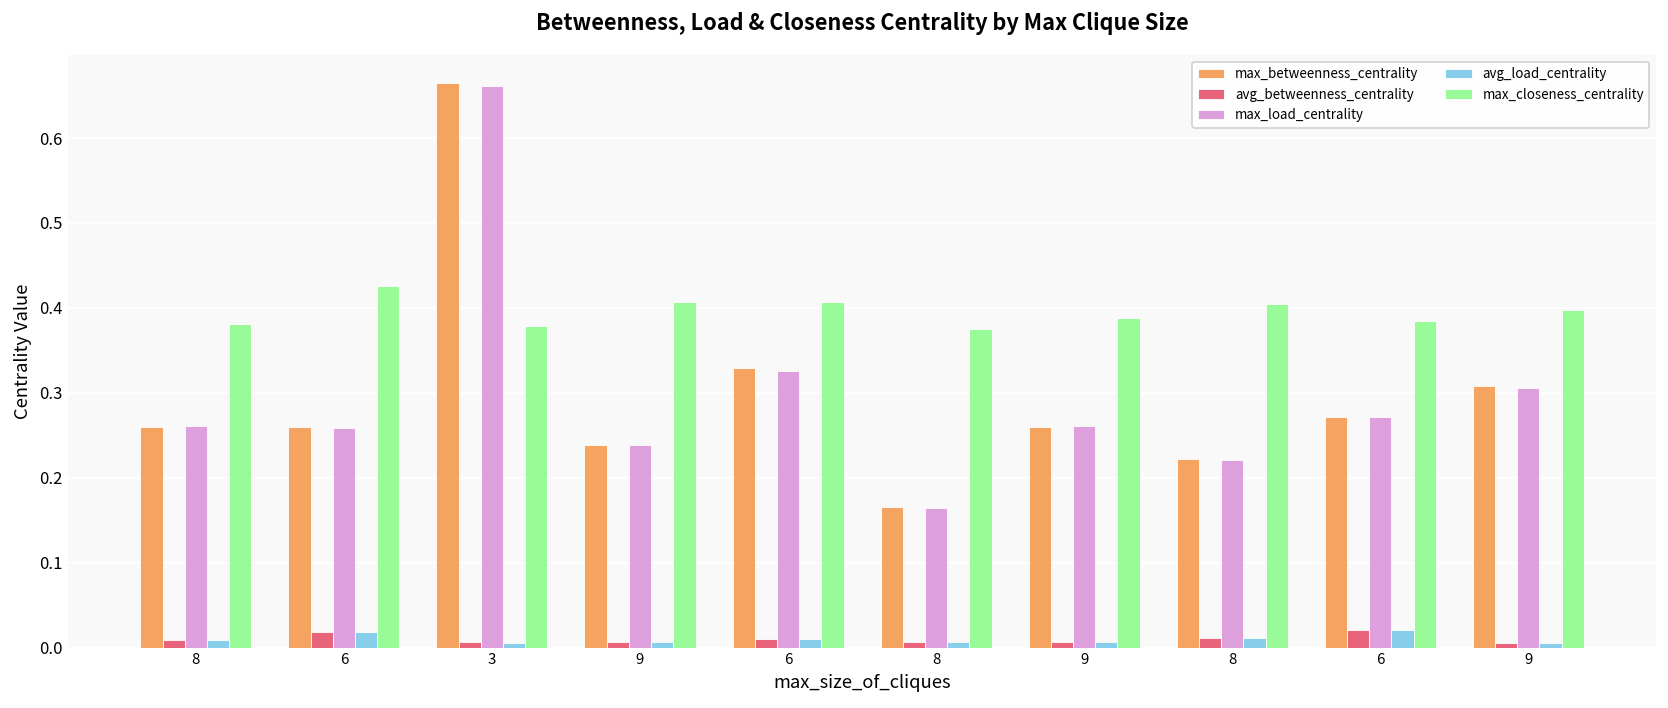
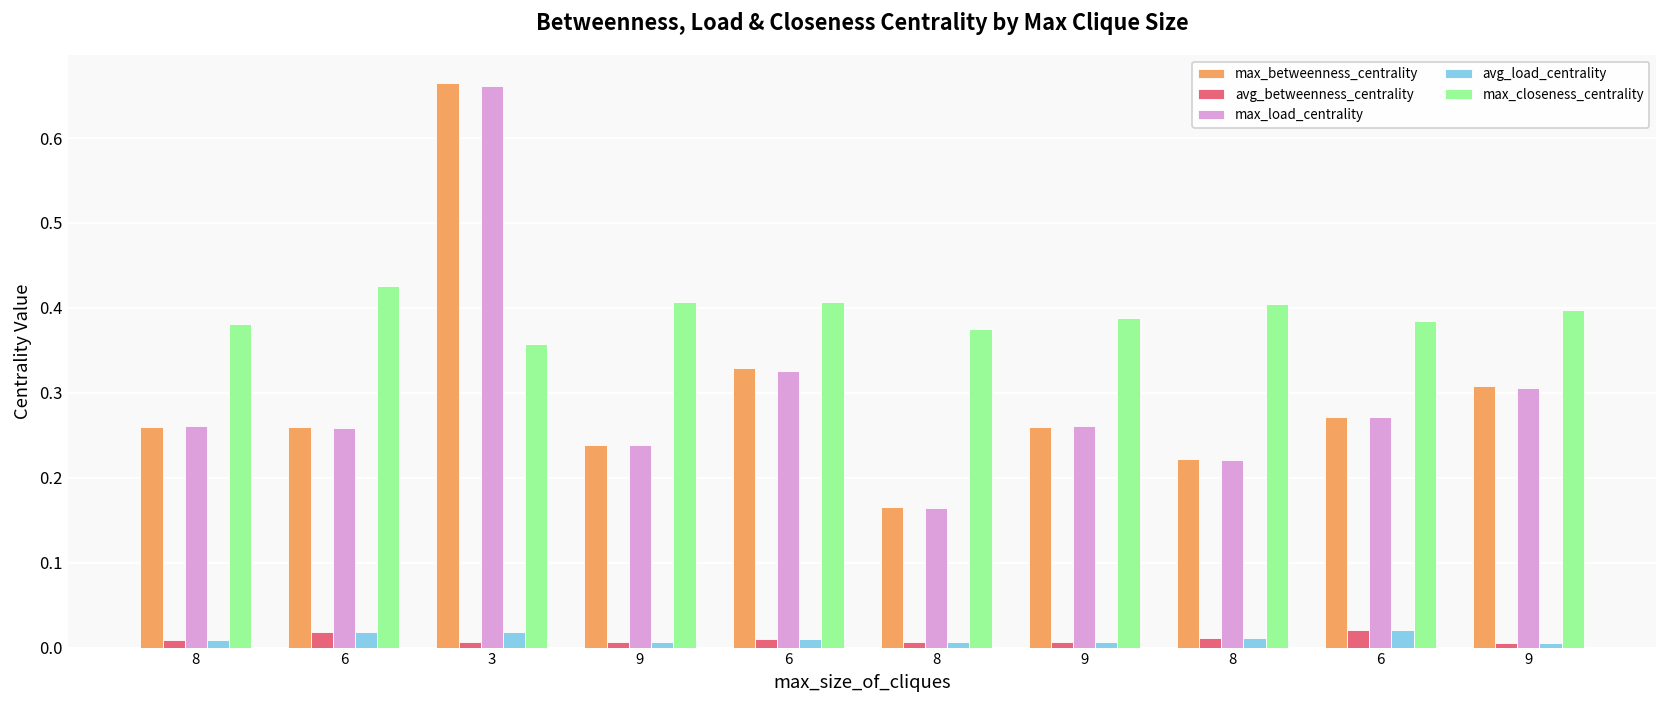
  {
    "max_betweenness_centrality": {
      "3": 0.66
    },
    "avg_betweenness_centrality": {
      "3": 0.01
    },
    "max_load_centrality": {
      "3": 0.66
    },
    "avg_load_centrality": {
-     "3": 0.01
+     "3": 0.02
    },
    "max_closeness_centrality": {
-     "3": 0.38
+     "3": 0.36
    }
  }
